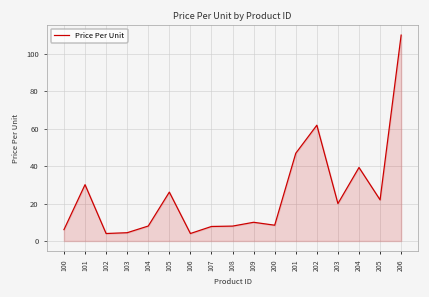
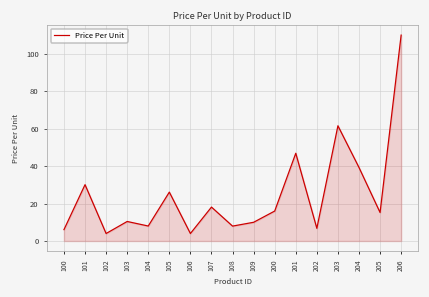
  {
    "100": 6,
    "101": 30,
    "102": 4,
-   "103": 4,
+   "103": 10,
    "104": 8,
    "105": 26,
    "106": 4,
-   "107": 8,
+   "107": 18,
    "108": 8,
    "109": 10,
-   "200": 8,
+   "200": 16,
    "201": 47,
-   "202": 62,
-   "203": 20,
+   "202": 7,
+   "203": 62,
    "204": 39,
-   "205": 22,
+   "205": 15,
    "206": 110
  }
